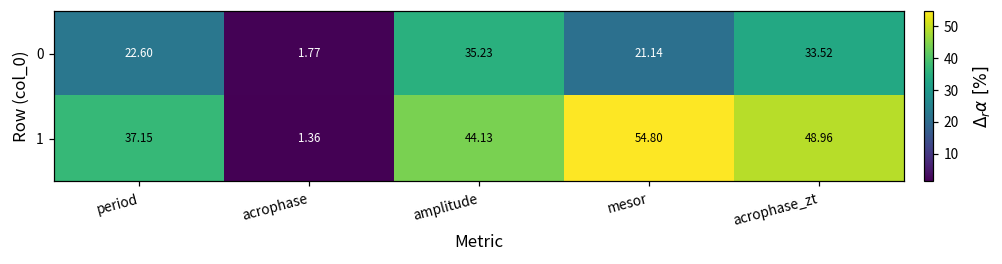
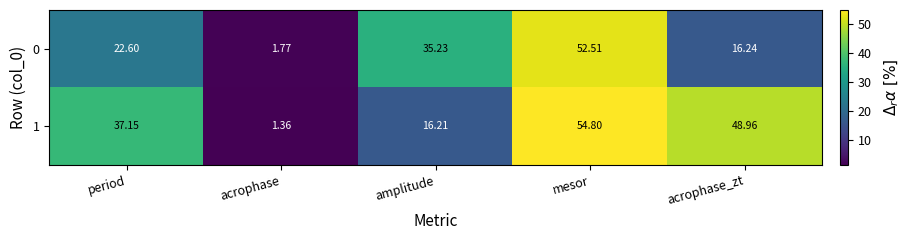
  {
    "0": {
      "period": 22.60,
      "acrophase": 1.77,
      "amplitude": 35.23,
-     "mesor": 21.14,
-     "acrophase_zt": 33.52
+     "mesor": 52.51,
+     "acrophase_zt": 16.24
    },
    "1": {
      "period": 37.15,
      "acrophase": 1.36,
-     "amplitude": 44.13,
+     "amplitude": 16.21,
      "mesor": 54.80,
      "acrophase_zt": 48.96
    }
  }
